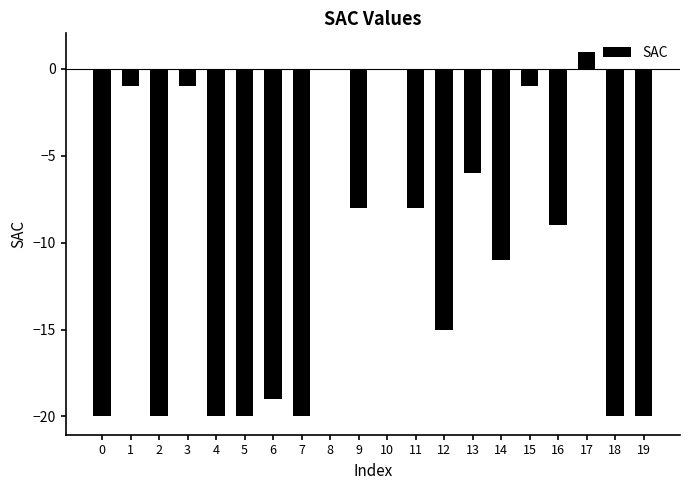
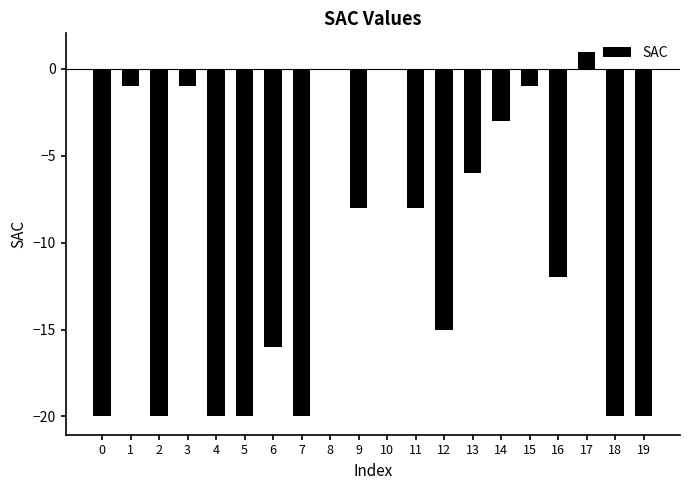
  {
    "0": -20,
    "1": -1,
    "2": -20,
    "3": -1,
    "4": -20,
    "5": -20,
-   "6": -19,
+   "6": -16,
    "7": -20,
    "8": 0,
    "9": -8,
    "10": 0,
    "11": -8,
    "12": -15,
    "13": -6,
-   "14": -11,
+   "14": -3,
    "15": -1,
-   "16": -9,
+   "16": -12,
    "17": 1,
    "18": -20,
    "19": -20
  }
